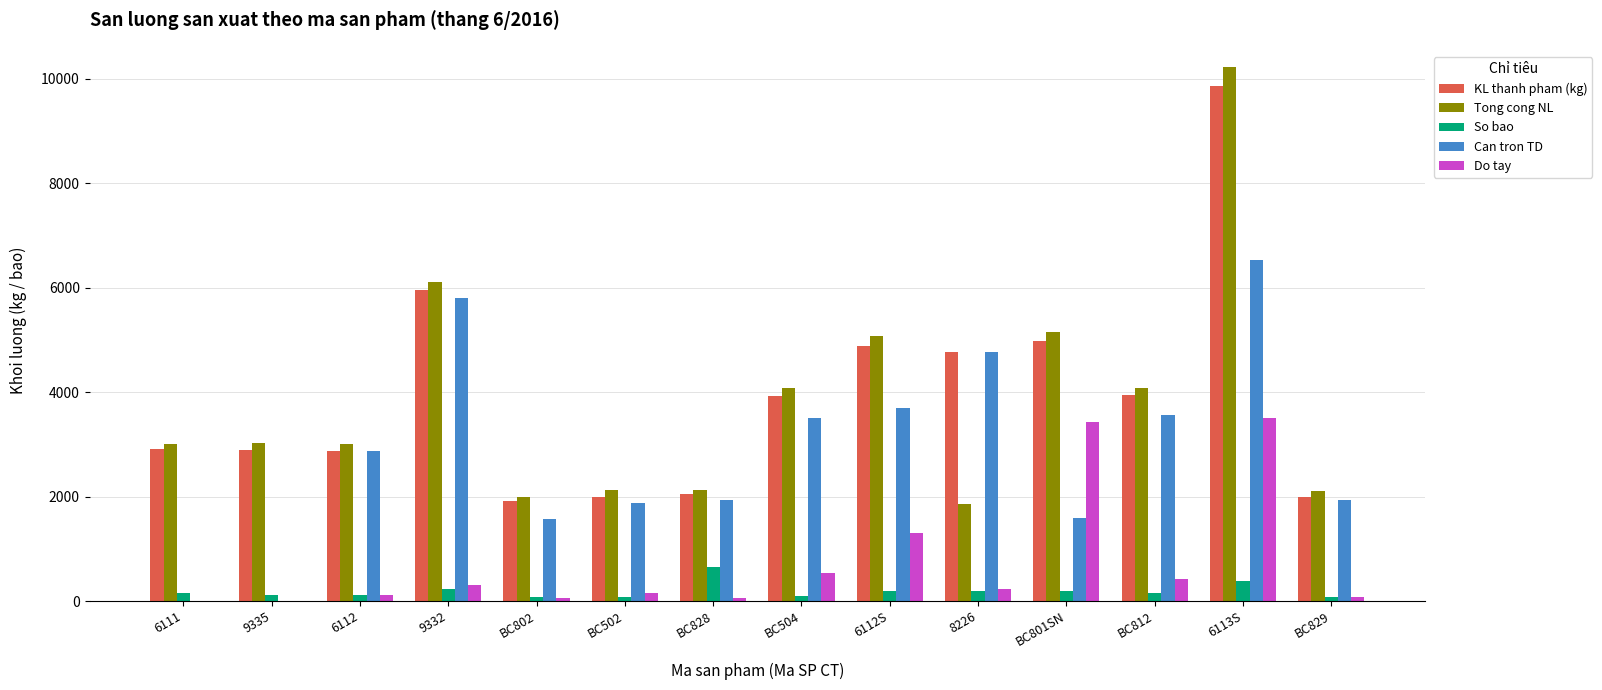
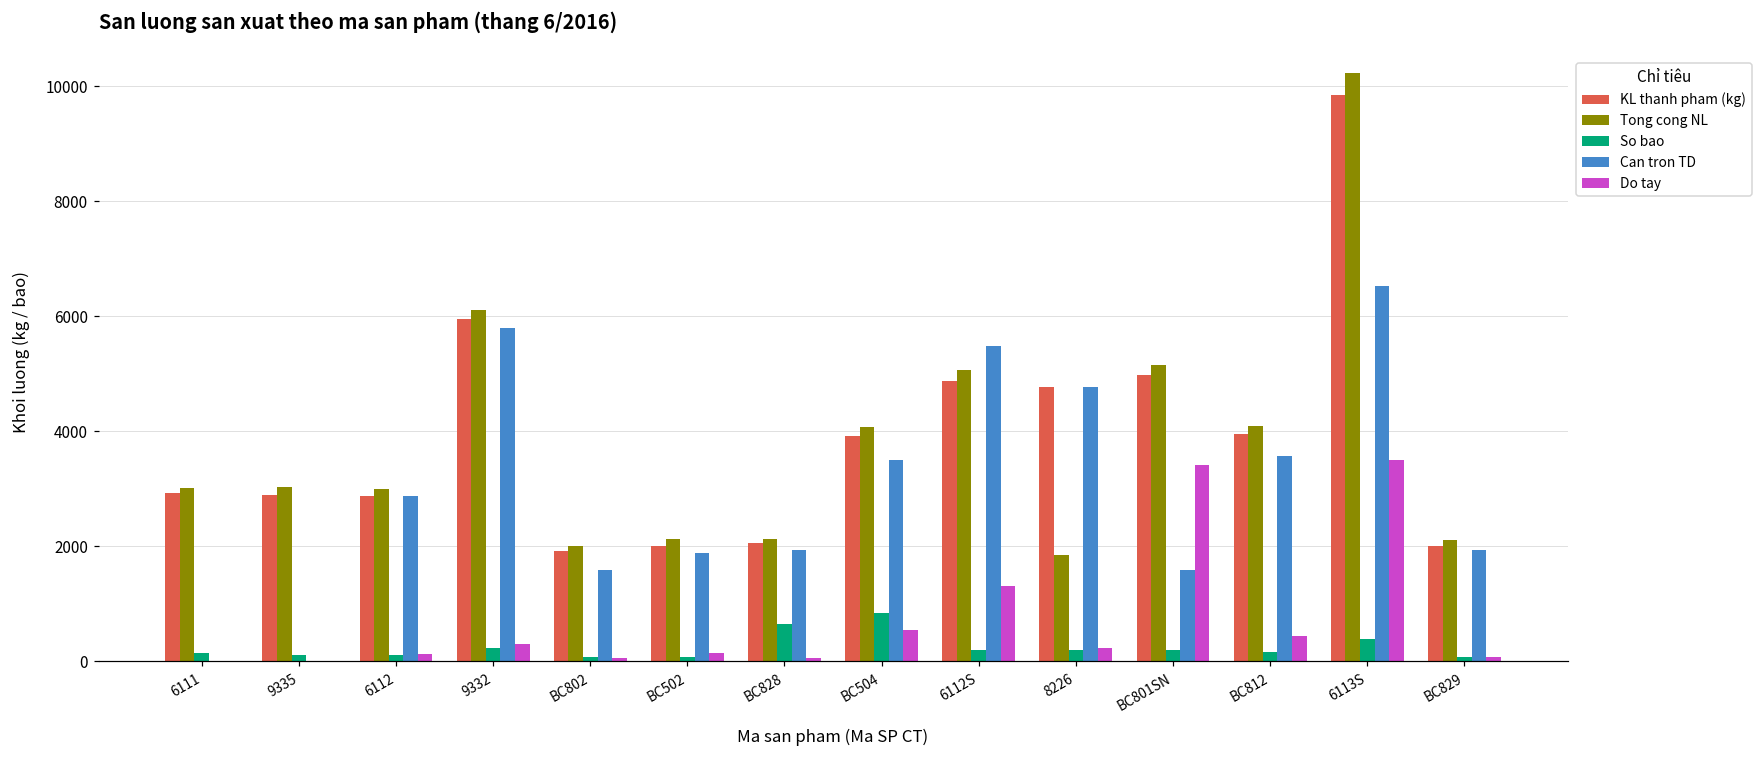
  {
    "KL thanh pham (kg)": {
      "6111": 2900,
      "9335": 2900,
      "6112": 2900,
      "9332": 6000,
      "BC802": 1900,
      "BC502": 2000,
      "BC828": 2100,
      "BC504": 3900,
      "6112S": 4900,
      "8226": 4800,
      "BC801SN": 5000,
      "BC812": 4000,
      "6113S": 9900,
      "BC829": 2000
    },
    "Tong cong NL": {
      "6111": 3000,
      "9335": 3000,
      "6112": 3000,
      "9332": 6100,
      "BC802": 2000,
      "BC502": 2100,
      "BC828": 2100,
      "BC504": 4100,
      "6112S": 5100,
      "8226": 1900,
      "BC801SN": 5100,
      "BC812": 4100,
      "6113S": 10200,
      "BC829": 2100
    },
    "So bao": {
      "6111": 100,
      "9335": 100,
      "6112": 100,
      "9332": 200,
      "BC802": 100,
      "BC502": 100,
      "BC828": 600,
-     "BC504": 100,
+     "BC504": 800,
      "6112S": 200,
      "8226": 200,
      "BC801SN": 200,
      "BC812": 200,
      "6113S": 400,
      "BC829": 100
    },
    "Can tron TD": {
      "6111": 0,
      "9335": 0,
      "6112": 2900,
      "9332": 5800,
      "BC802": 1600,
      "BC502": 1900,
      "BC828": 1900,
      "BC504": 3500,
-     "6112S": 3700,
+     "6112S": 5500,
      "8226": 4800,
      "BC801SN": 1600,
      "BC812": 3600,
      "6113S": 6500,
      "BC829": 1900
    },
    "Do tay": {
      "6111": 0,
      "9335": 0,
      "6112": 100,
      "9332": 300,
      "BC802": 100,
      "BC502": 200,
      "BC828": 100,
      "BC504": 500,
      "6112S": 1300,
      "8226": 200,
      "BC801SN": 3400,
      "BC812": 400,
      "6113S": 3500,
      "BC829": 100
    }
  }
